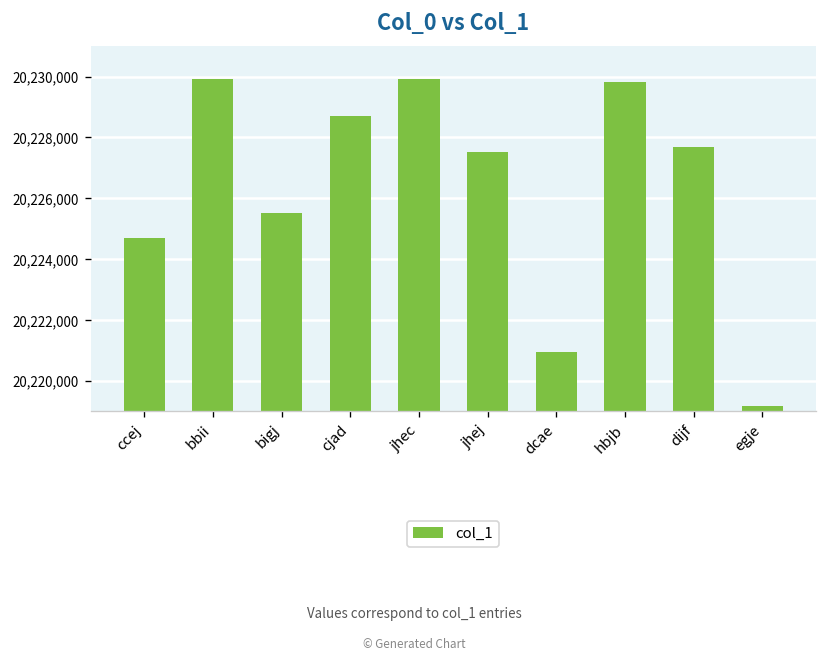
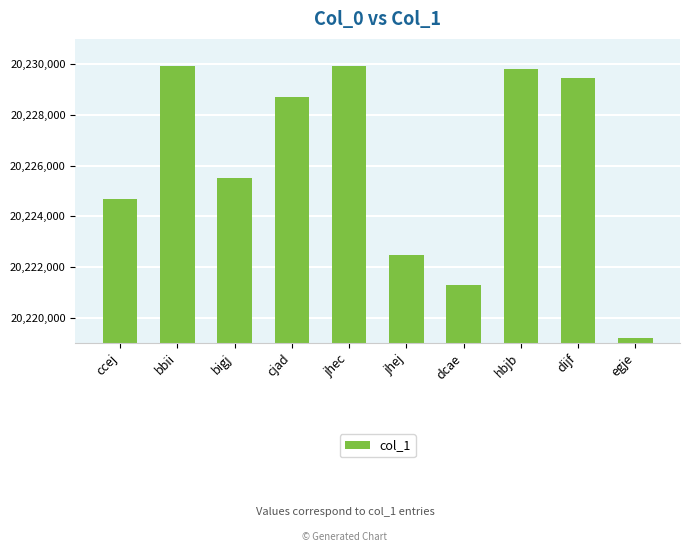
  {
    "ccej": "20,224,700",
    "bbii": "20,229,900",
    "bigj": "20,225,500",
    "cjad": "20,228,700",
    "jhec": "20,229,900",
-   "jhej": "20,227,500",
-   "dcae": "20,221,000",
+   "jhej": "20,222,500",
+   "dcae": "20,221,300",
    "hbjb": "20,229,800",
-   "dijf": "20,227,700",
+   "dijf": "20,229,500",
    "egje": "20,219,200"
  }
